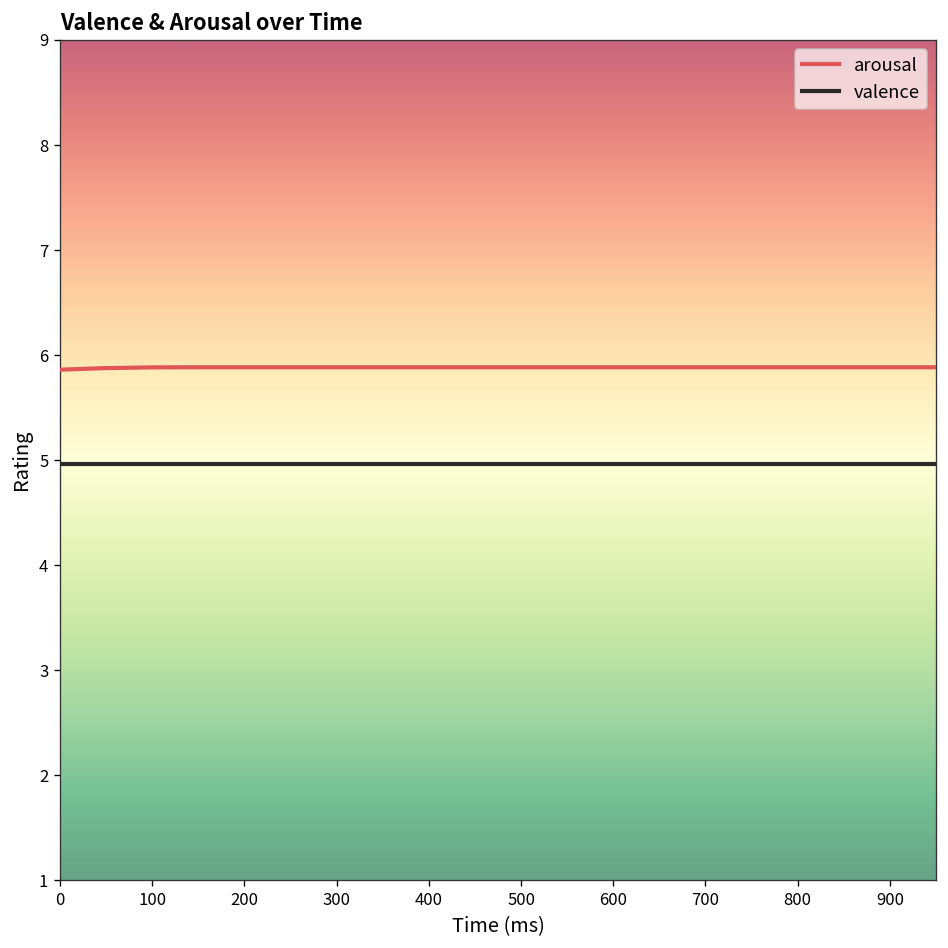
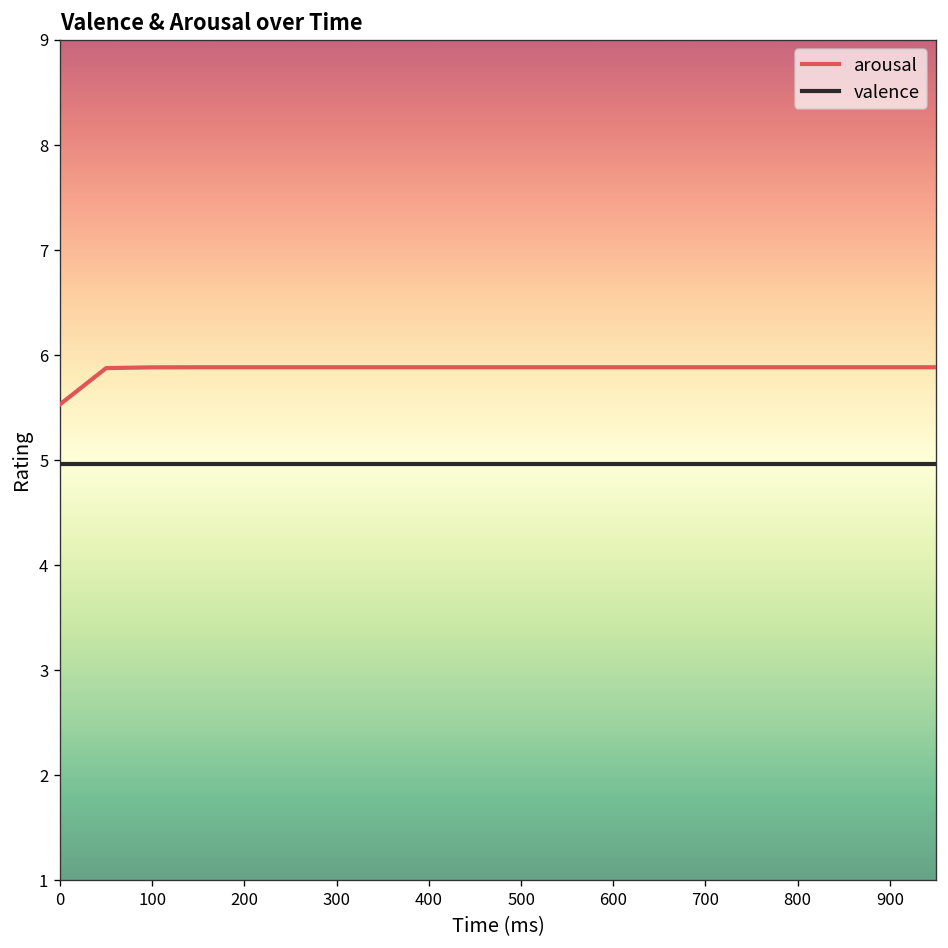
  {
    "arousal": {
-     "0": 5.9,
+     "0": 5.5,
      "100": 5.9,
      "200": 5.9,
      "300": 5.9,
      "400": 5.9,
      "500": 5.9,
      "600": 5.9,
      "700": 5.9,
      "800": 5.9,
      "900": 5.9
    },
    "valence": {
      "0": 5.0,
      "100": 5.0,
      "200": 5.0,
      "300": 5.0,
      "400": 5.0,
      "500": 5.0,
      "600": 5.0,
      "700": 5.0,
      "800": 5.0,
      "900": 5.0
    }
  }
